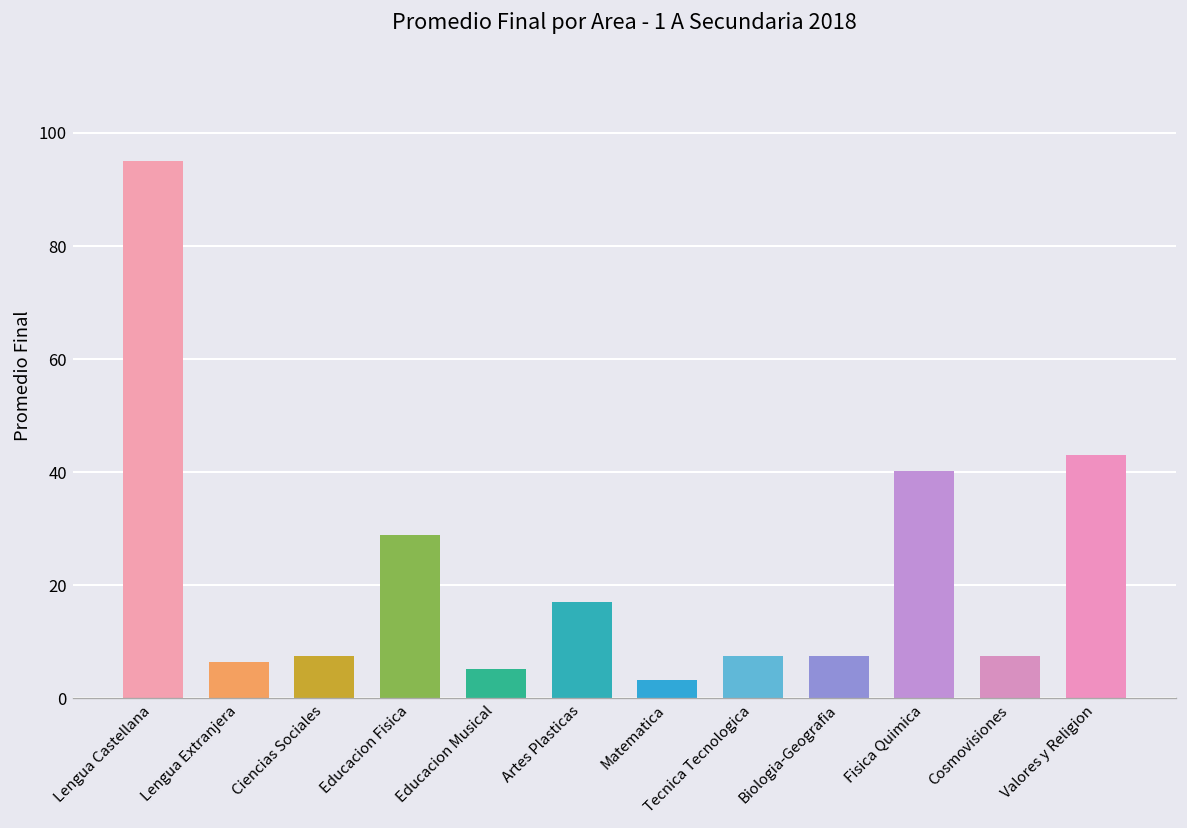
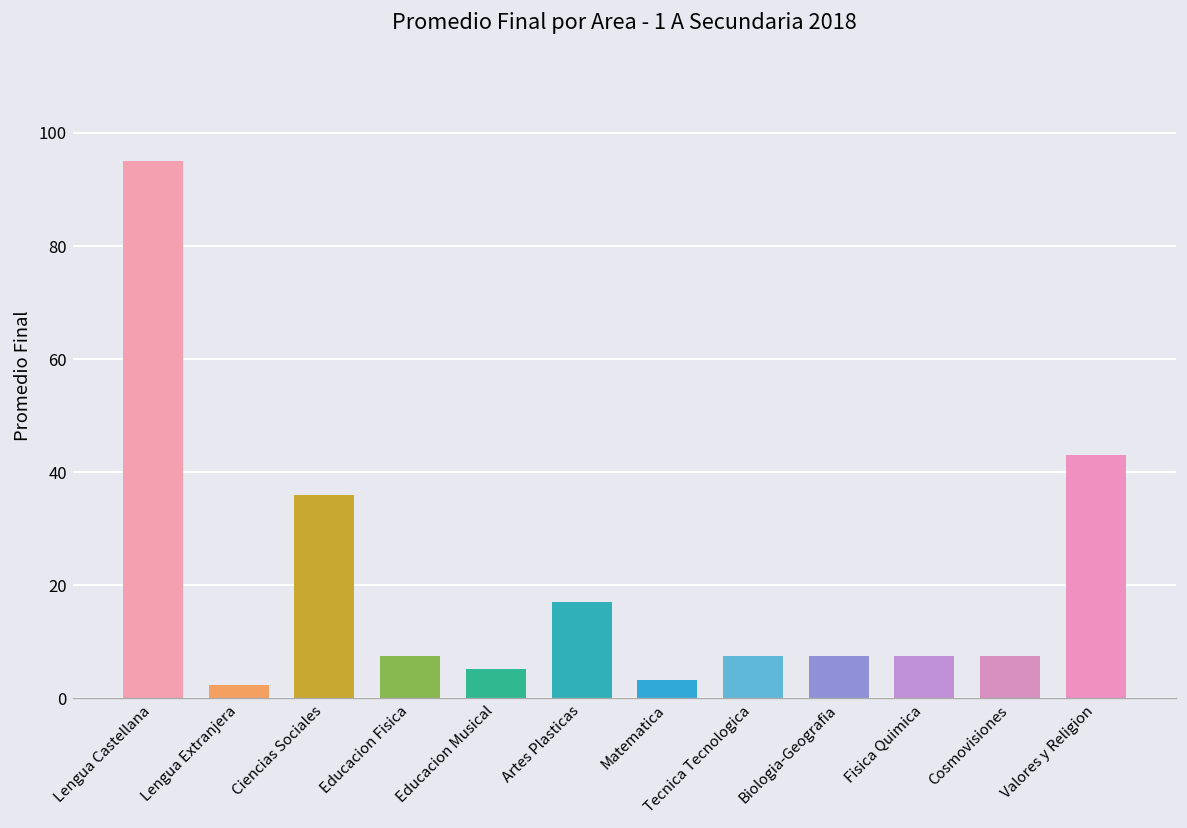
  {
    "Lengua Castellana": 95,
-   "Lengua Extranjera": 7,
-   "Ciencias Sociales": 8,
-   "Educacion Fisica": 29,
+   "Lengua Extranjera": 2,
+   "Ciencias Sociales": 36,
+   "Educacion Fisica": 8,
    "Educacion Musical": 5,
    "Artes Plasticas": 17,
    "Matematica": 3,
    "Tecnica Tecnologica": 8,
    "Biologia-Geografia": 8,
-   "Fisica Quimica": 40,
+   "Fisica Quimica": 8,
    "Cosmovisiones": 8,
    "Valores y Religion": 43
  }
